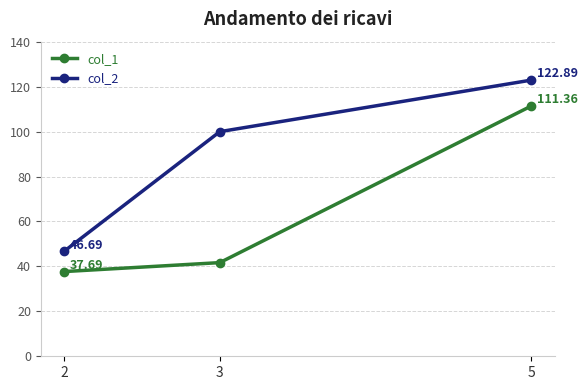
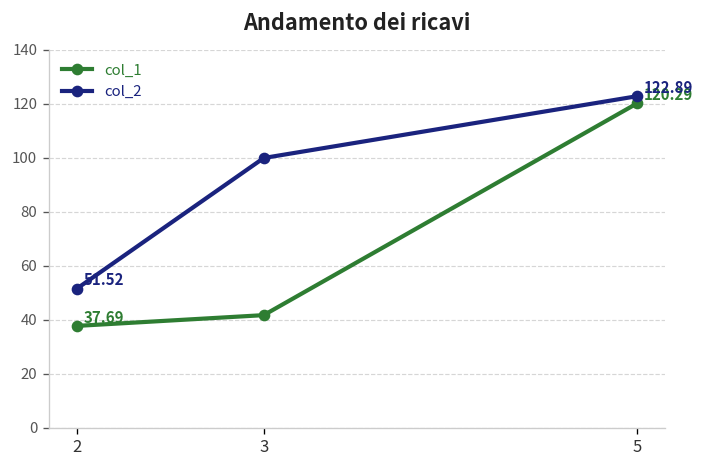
  {
    "col_1": {
      "2": 37.69,
-     "5": 111.36
+     "5": 120.29
    },
    "col_2": {
-     "2": 46.69,
+     "2": 51.52,
      "5": 122.89
    }
  }
